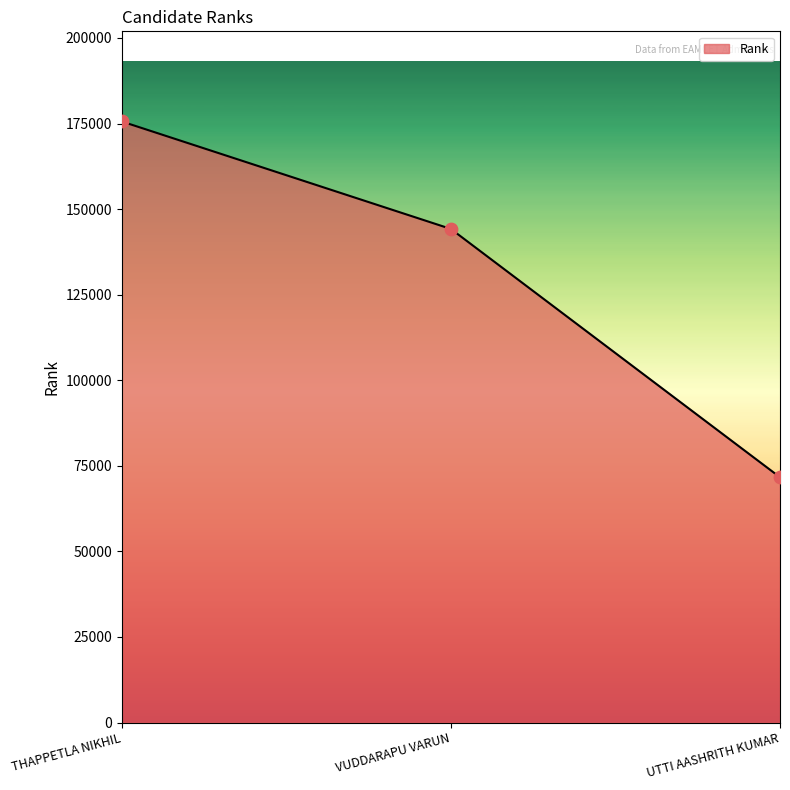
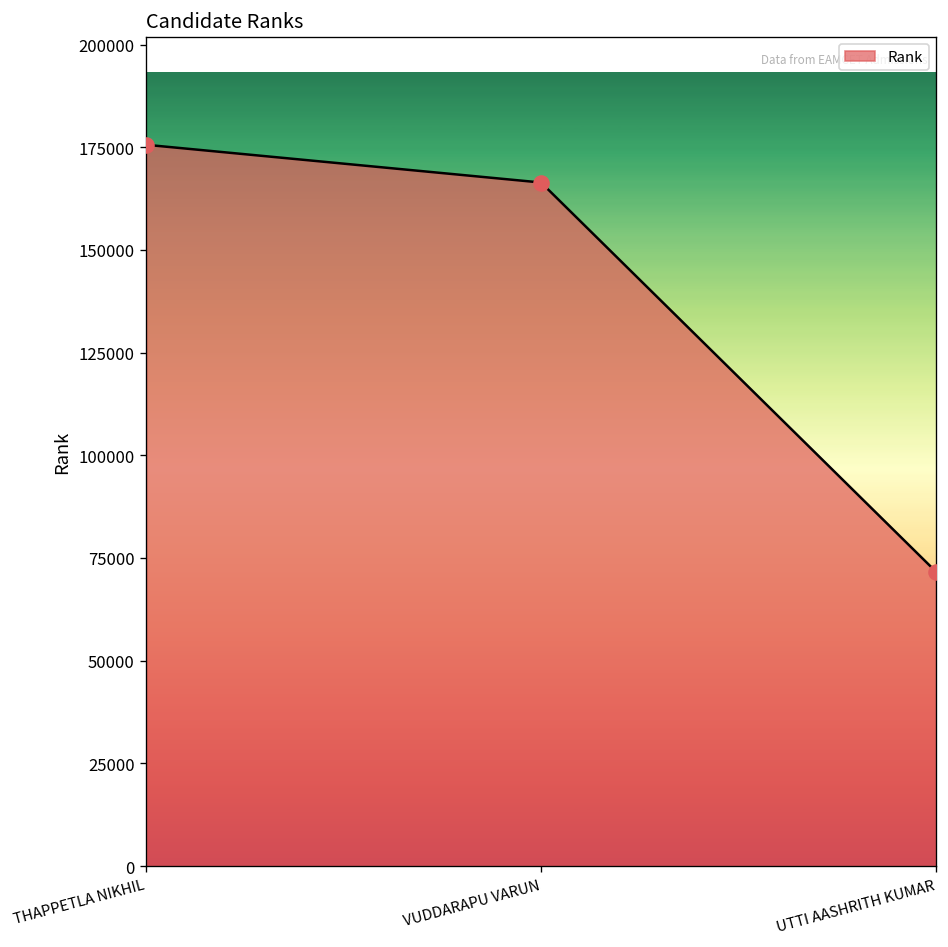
  {
    "THAPPETLA NIKHIL": 176000,
-   "VUDDARAPU VARUN": 144000,
+   "VUDDARAPU VARUN": 166000,
    "UTTI AASHRITH KUMAR": 72000
  }
